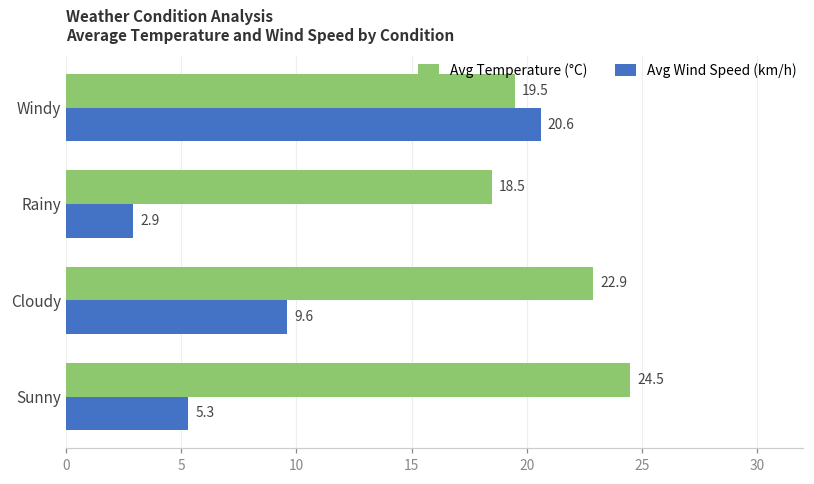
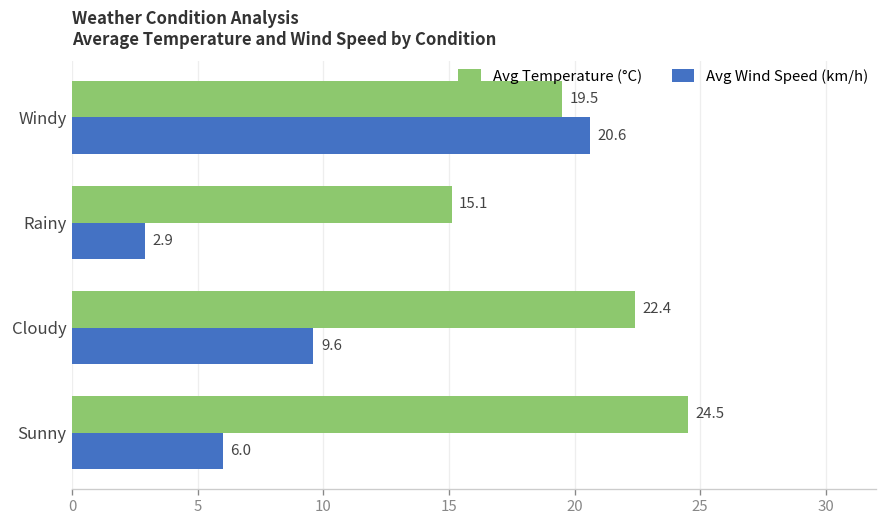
  {
    "Avg Temperature (°C)": {
      "Windy": 19.5,
-     "Rainy": 18.5,
-     "Cloudy": 22.9,
+     "Rainy": 15.1,
+     "Cloudy": 22.4,
      "Sunny": 24.5
    },
    "Avg Wind Speed (km/h)": {
      "Windy": 20.6,
      "Rainy": 2.9,
      "Cloudy": 9.6,
-     "Sunny": 5.3
+     "Sunny": 6.0
    }
  }
